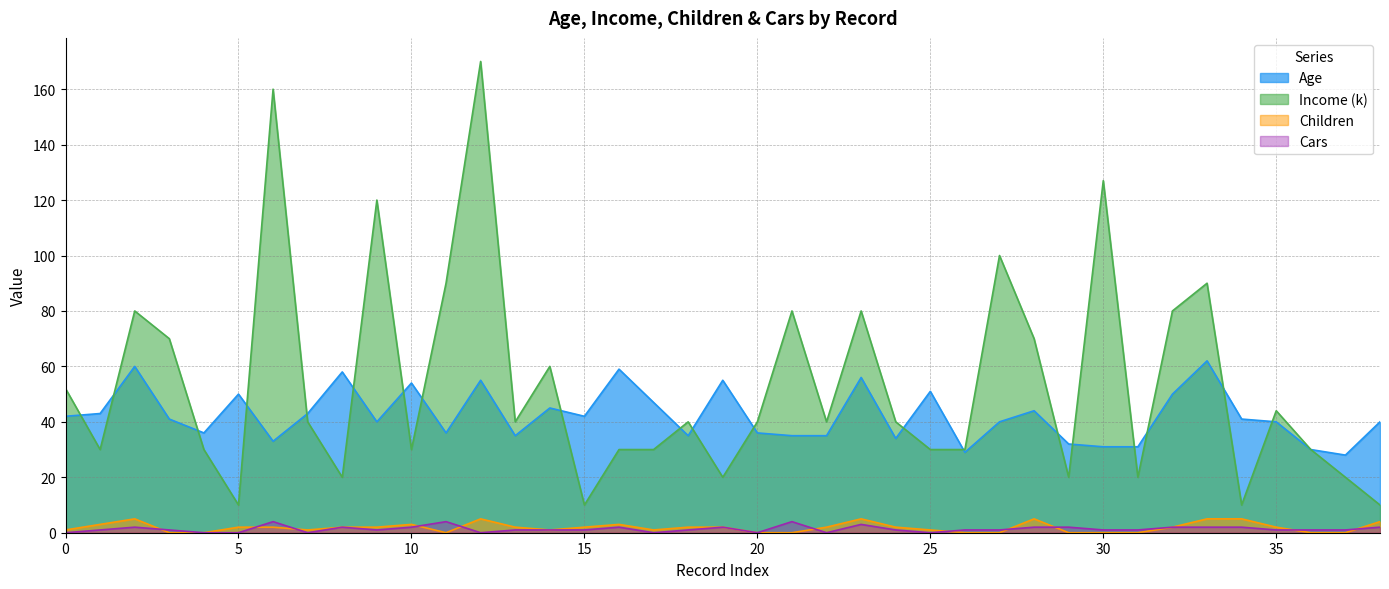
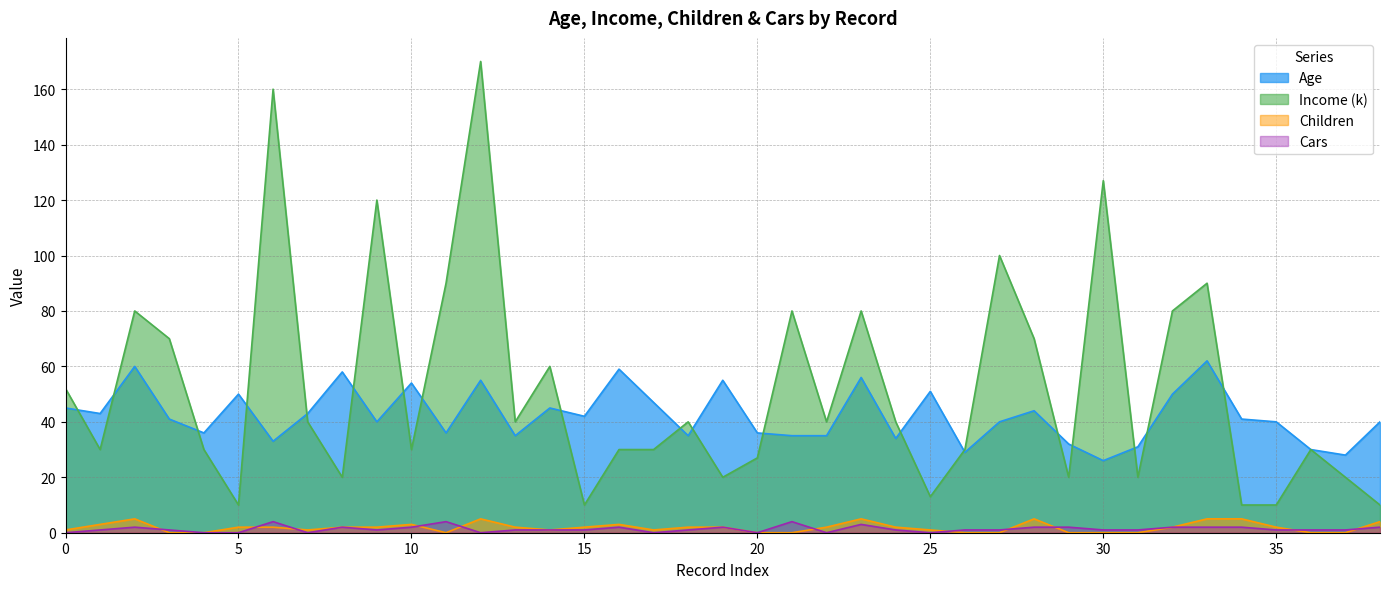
  {
    "Age": {
-     "0": 42,
+     "0": 45,
      "5": 50,
      "10": 54,
      "15": 42,
      "20": 36,
      "25": 51,
-     "30": 31,
+     "30": 26,
      "35": 40
    },
    "Income (k)": {
      "0": 52,
      "5": 10,
      "10": 30,
      "15": 10,
-     "20": 40,
-     "25": 30,
+     "20": 27,
+     "25": 13,
      "30": 127,
-     "35": 44
+     "35": 10
    },
    "Children": {
      "0": 1,
      "5": 2,
      "10": 3,
      "15": 2,
      "25": 1,
      "30": 0,
      "35": 2
    },
    "Cars": {
      "0": 0,
      "5": 0,
      "10": 2,
      "15": 1,
      "25": 0,
      "30": 1,
      "35": 1
    }
  }
